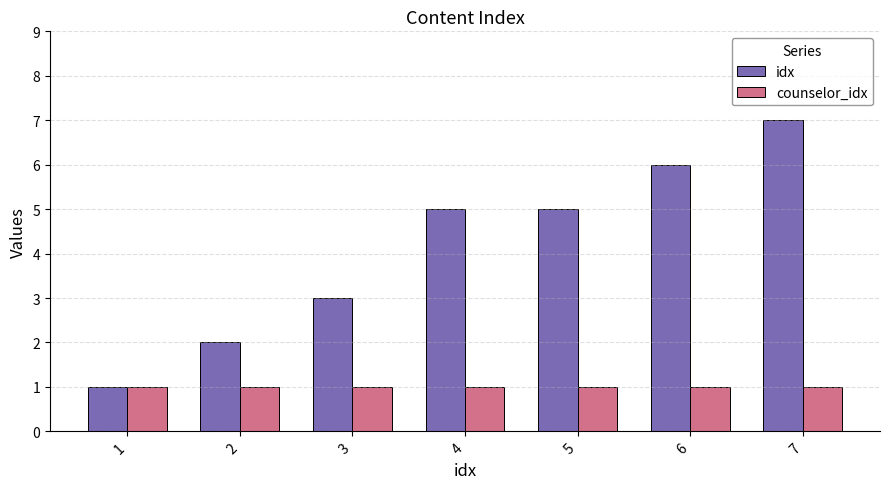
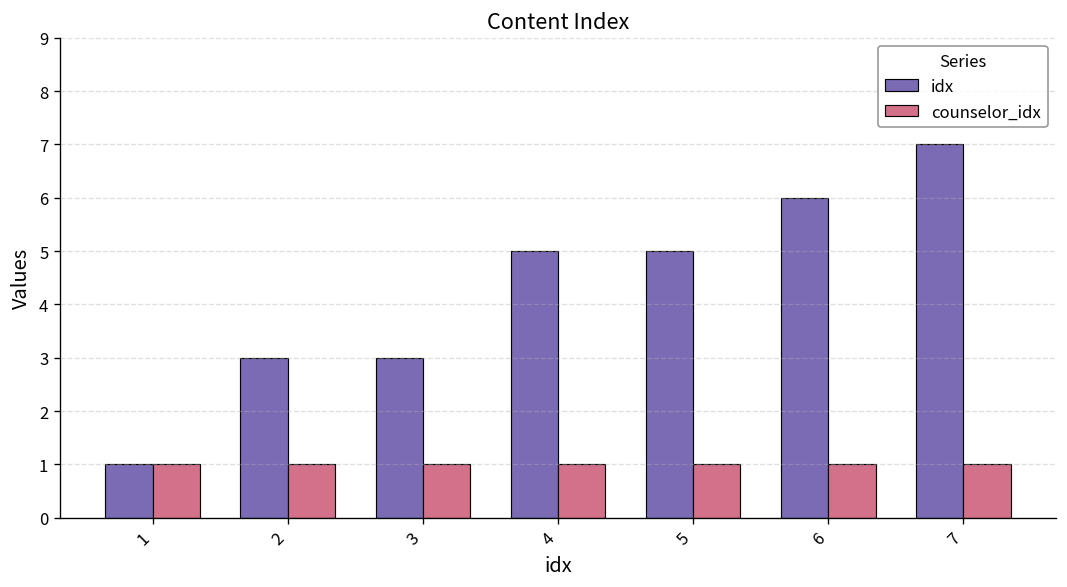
  {
    "idx": {
      "1": 1,
-     "2": 2,
+     "2": 3,
      "3": 3,
      "4": 5,
      "5": 5,
      "6": 6,
      "7": 7
    },
    "counselor_idx": {
      "1": 1,
      "2": 1,
      "3": 1,
      "4": 1,
      "5": 1,
      "6": 1,
      "7": 1
    }
  }
